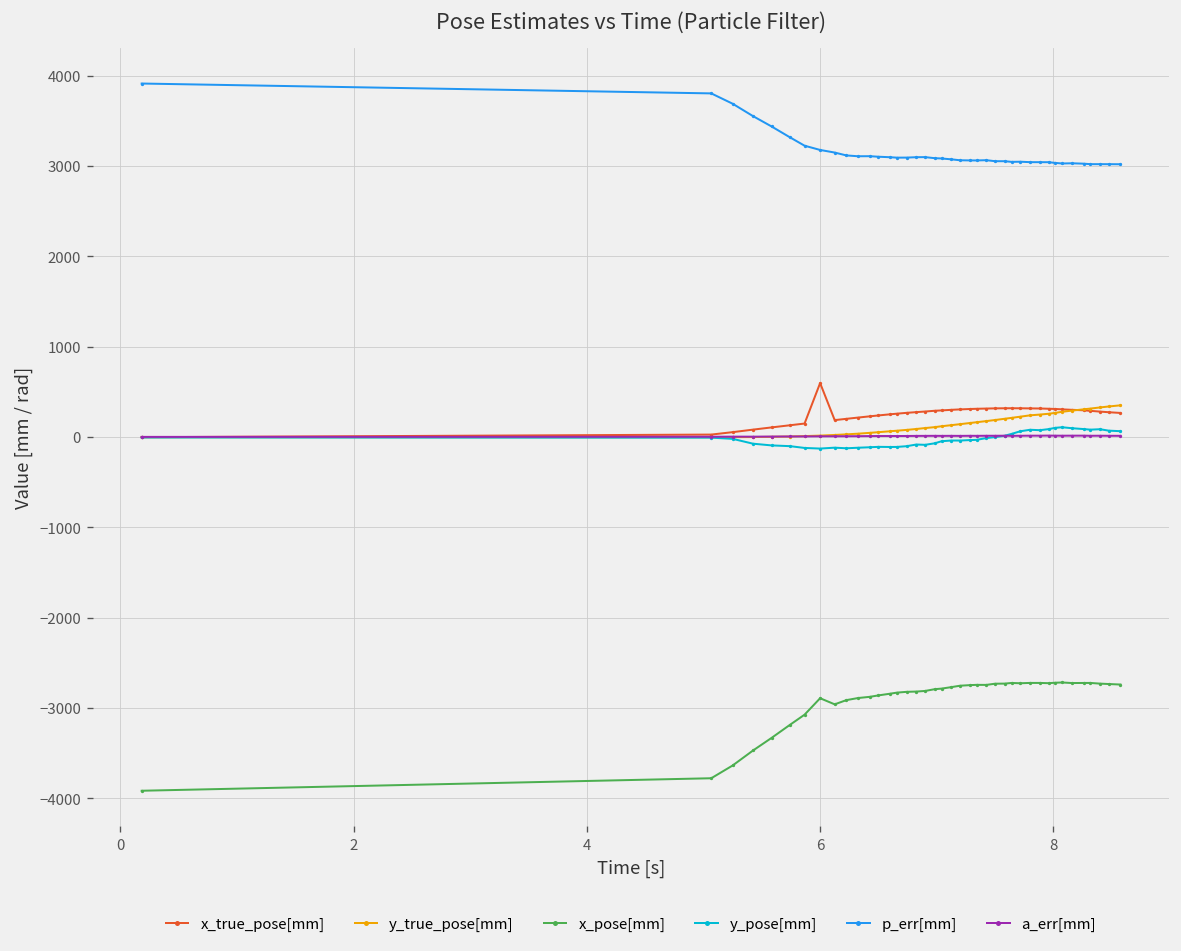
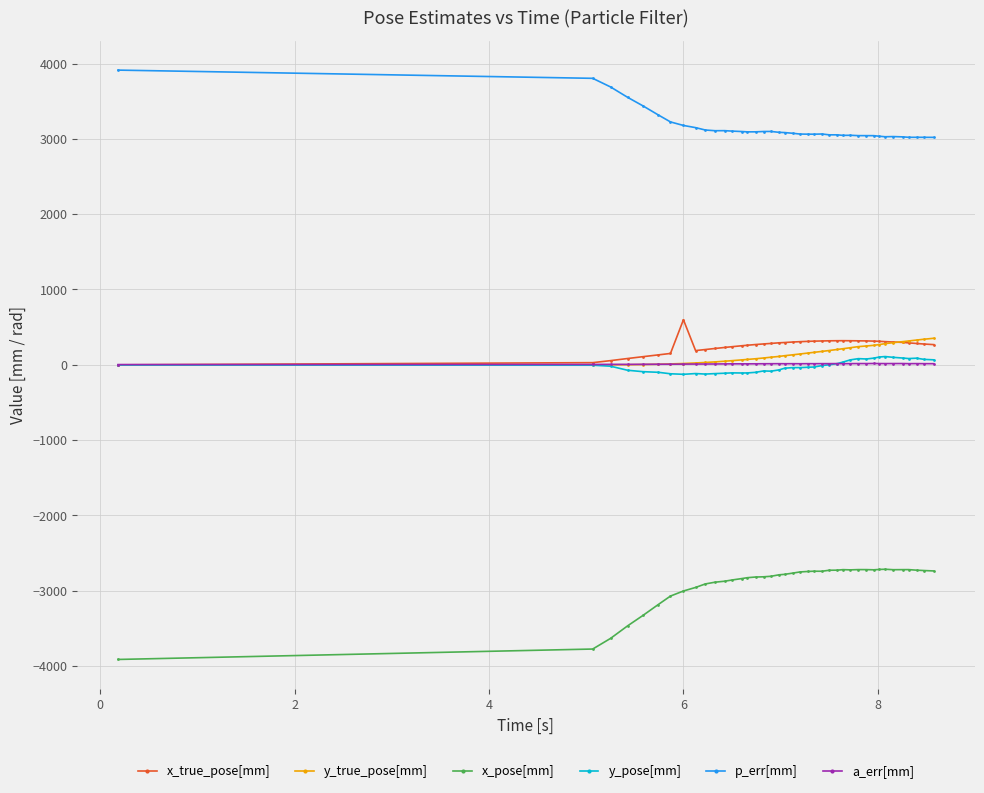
  {
    "x_true_pose[mm]": {
      "6": 600
    },
    "x_pose[mm]": {
-     "6": -2900
+     "6": -3000
    }
  }
